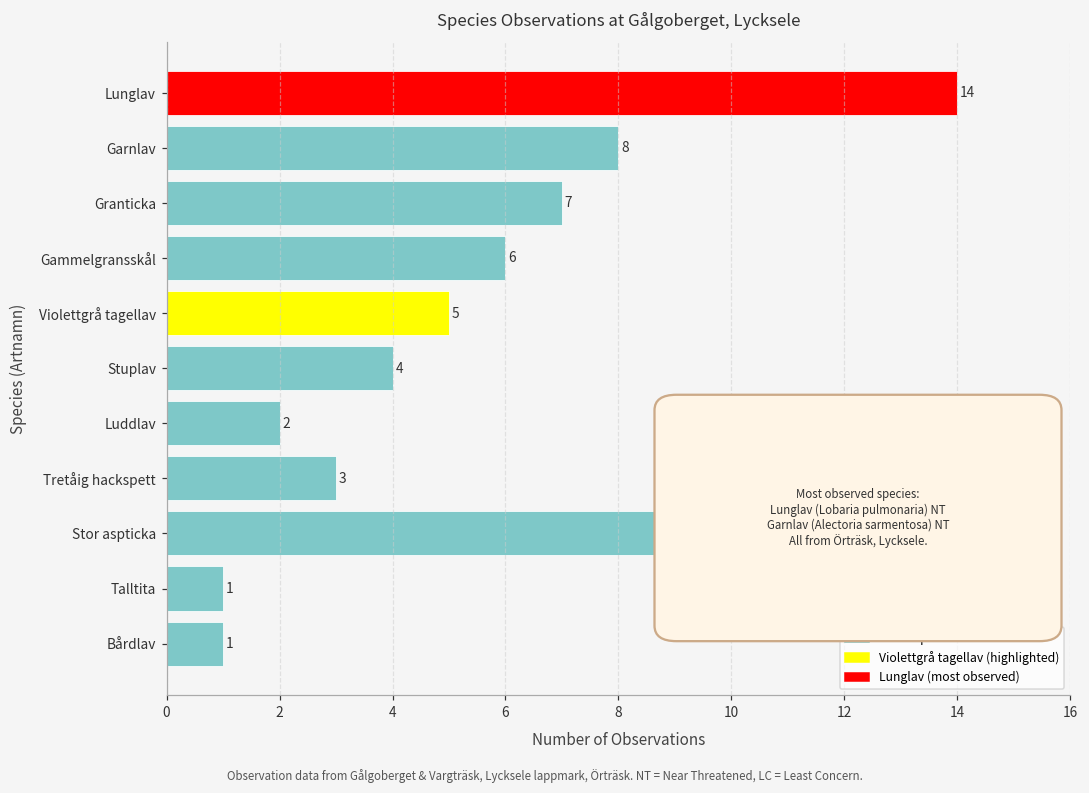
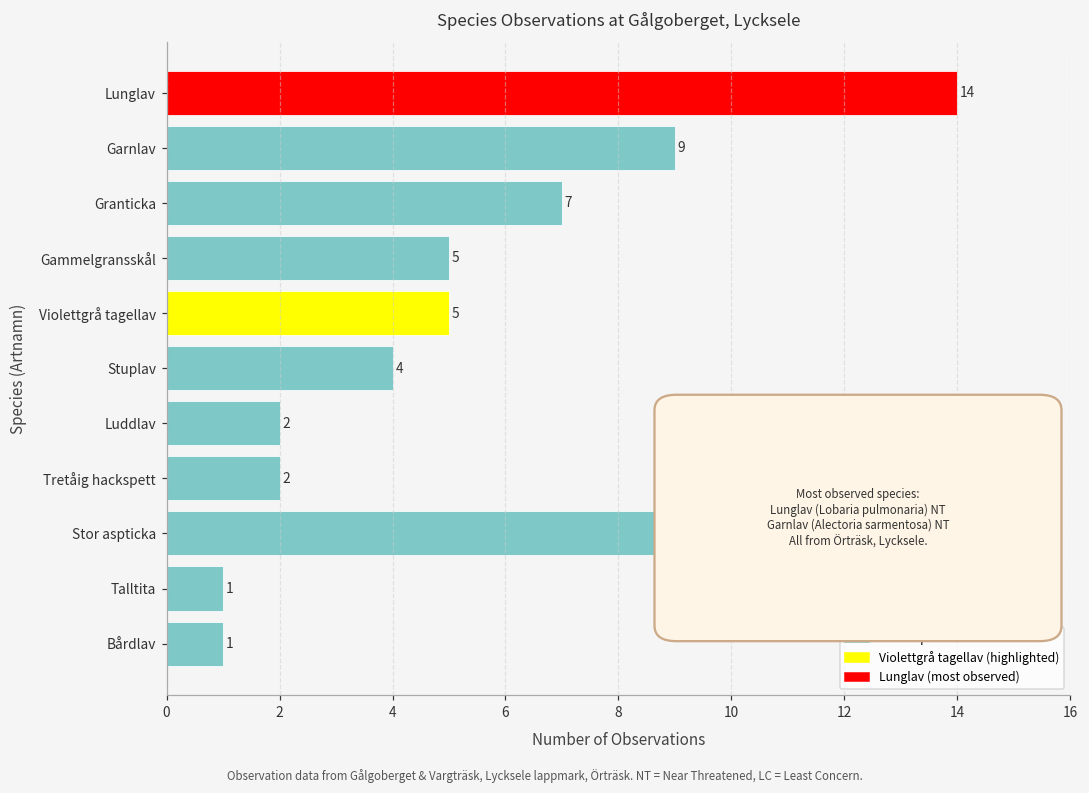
  {
    "Lunglav": 14,
-   "Garnlav": 8,
+   "Garnlav": 9,
    "Granticka": 7,
-   "Gammelgransskål": 6,
+   "Gammelgransskål": 5,
    "Violettgrå tagellav": 5,
    "Stuplav": 4,
    "Luddlav": 2,
-   "Tretåig hackspett": 3,
+   "Tretåig hackspett": 2,
    "Talltita": 1,
    "Bårdlav": 1
  }
